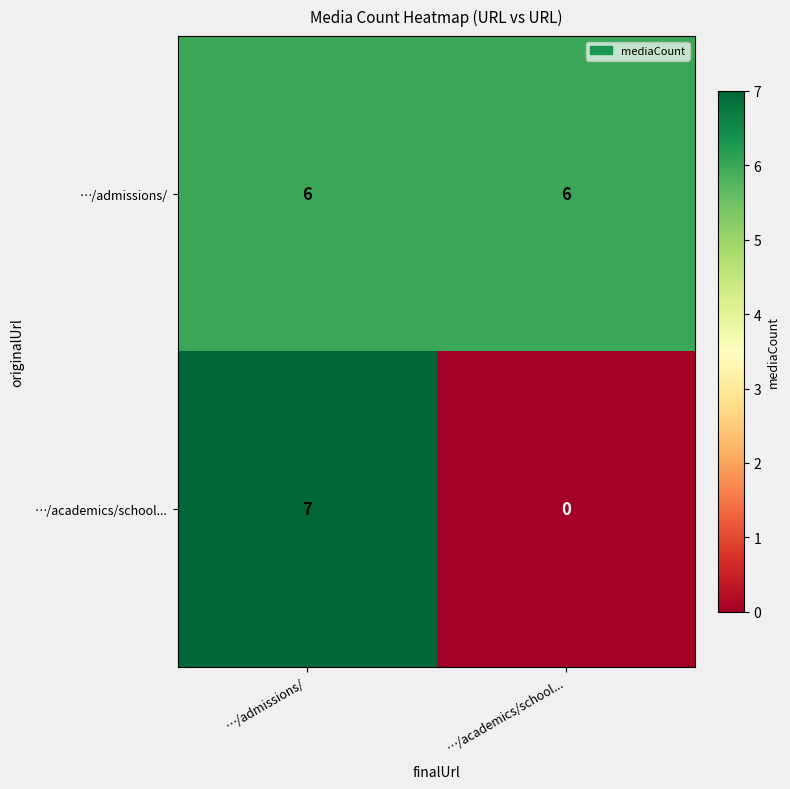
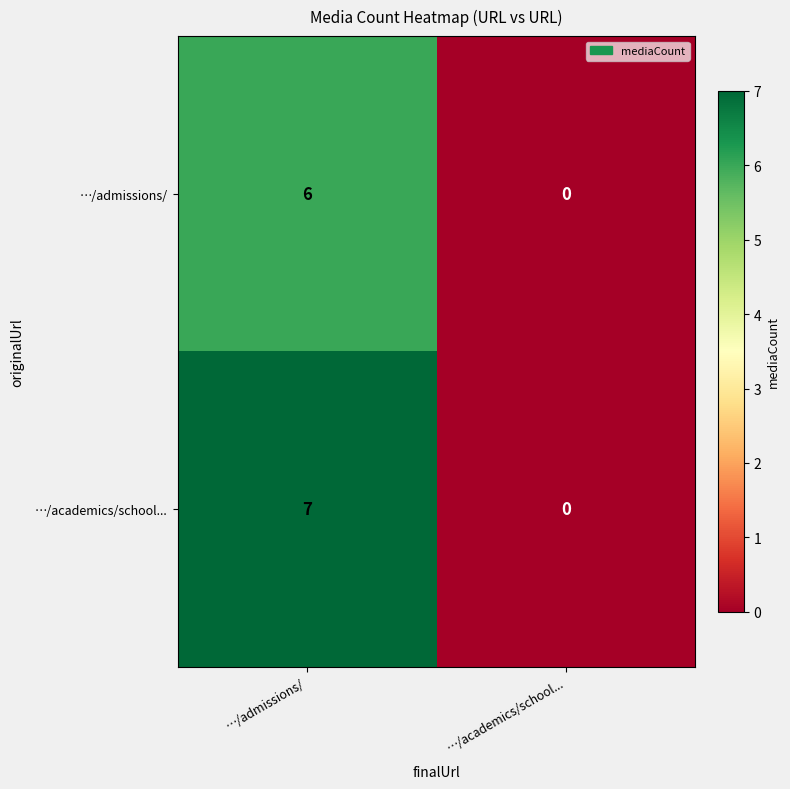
  {
    "…/admissions/": {
      "…/admissions/": 6,
-     "…/academics/school...": 6
+     "…/academics/school...": 0
    },
    "…/academics/school...": {
      "…/admissions/": 7,
      "…/academics/school...": 0
    }
  }
